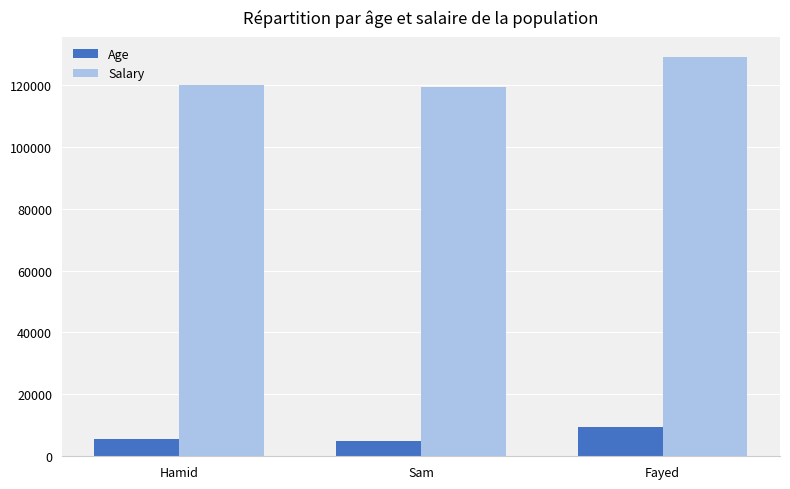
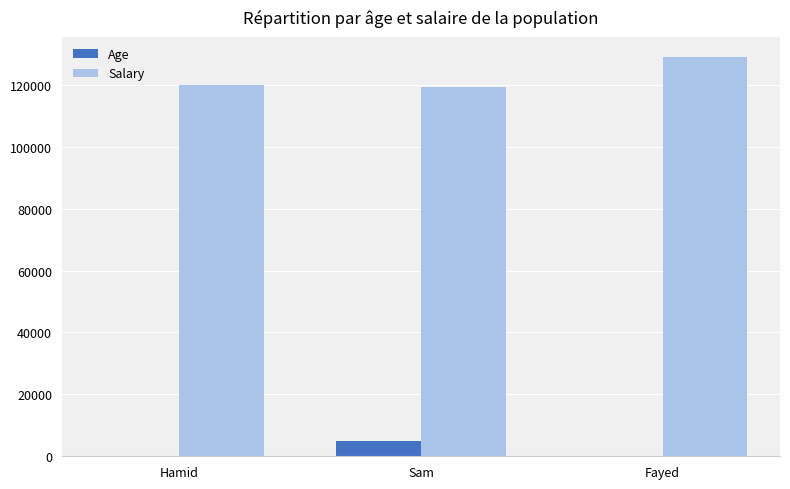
  {
    "Age": {
-     "Hamid": 6000,
+     "Hamid": 0,
      "Sam": 5000,
-     "Fayed": 9000
+     "Fayed": 0
    },
    "Salary": {
      "Hamid": 120000,
      "Sam": 119000,
      "Fayed": 129000
    }
  }
